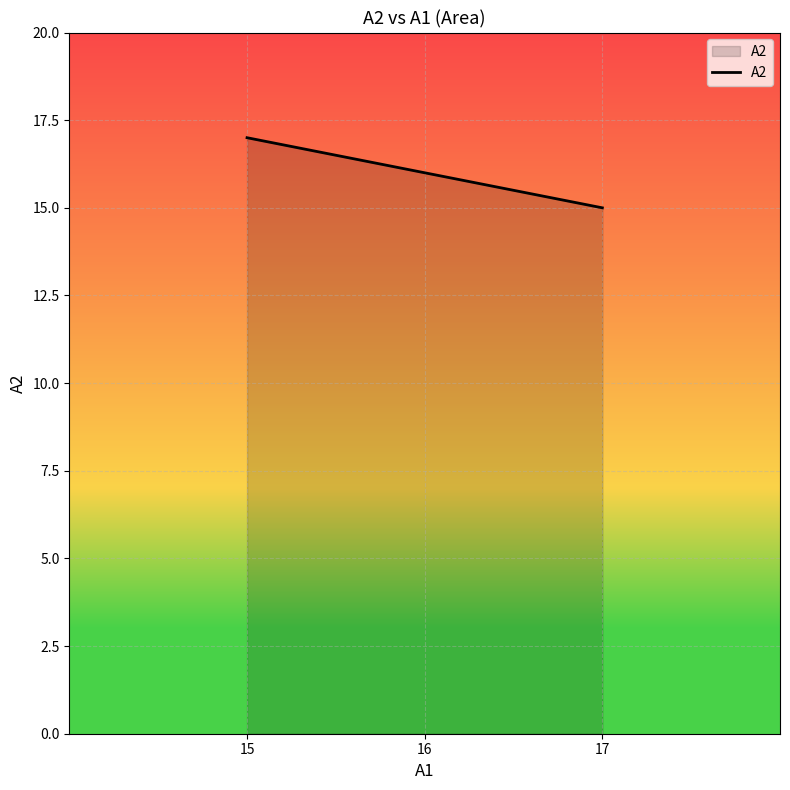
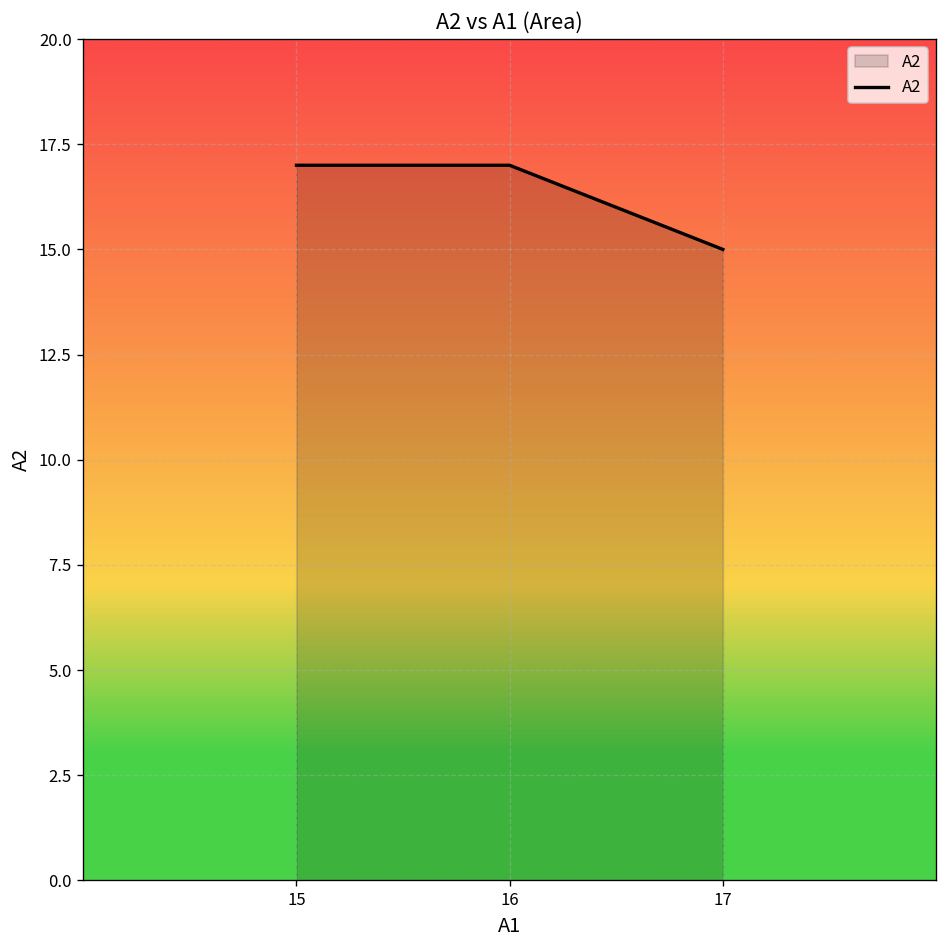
  {
    "15": 17,
-   "16": 16,
+   "16": 17,
    "17": 15
  }
